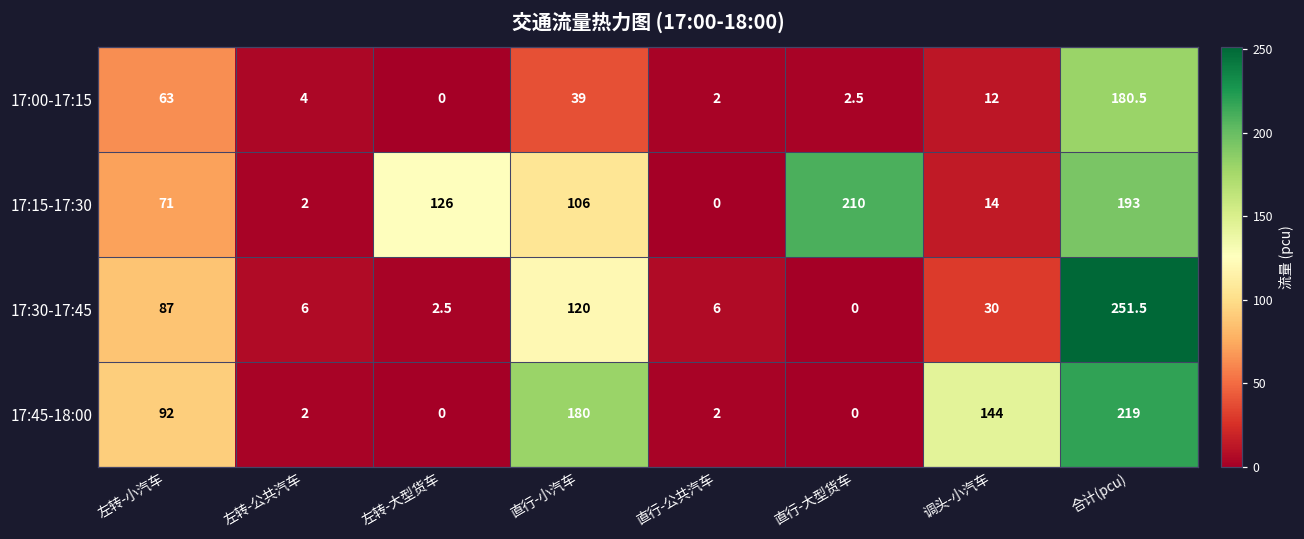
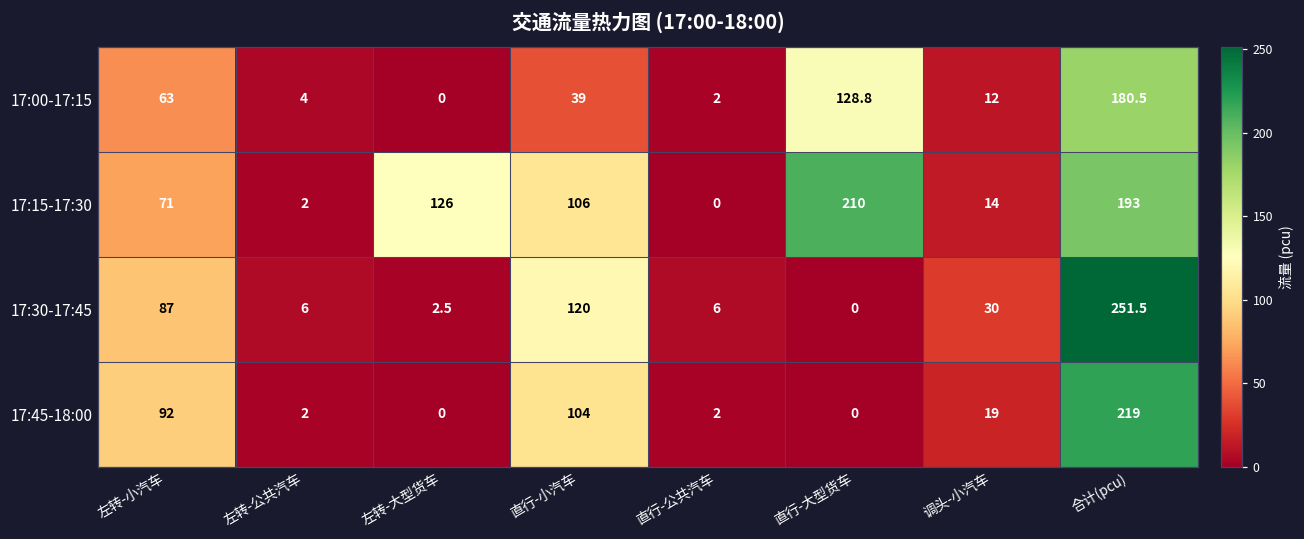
  {
    "17:00-17:15": {
      "左转-小汽车": 63,
      "左转-公共汽车": 4,
      "左转-大型货车": 0,
      "直行-小汽车": 39,
      "直行-公共汽车": 2,
-     "直行-大型货车": 2.5,
+     "直行-大型货车": 128.8,
      "调头-小汽车": 12,
      "合计(pcu)": 180.5
    },
    "17:15-17:30": {
      "左转-小汽车": 71,
      "左转-公共汽车": 2,
      "左转-大型货车": 126,
      "直行-小汽车": 106,
      "直行-公共汽车": 0,
      "直行-大型货车": 210,
      "调头-小汽车": 14,
      "合计(pcu)": 193
    },
    "17:30-17:45": {
      "左转-小汽车": 87,
      "左转-公共汽车": 6,
      "左转-大型货车": 2.5,
      "直行-小汽车": 120,
      "直行-公共汽车": 6,
      "直行-大型货车": 0,
      "调头-小汽车": 30,
      "合计(pcu)": 251.5
    },
    "17:45-18:00": {
      "左转-小汽车": 92,
      "左转-公共汽车": 2,
      "左转-大型货车": 0,
-     "直行-小汽车": 180,
+     "直行-小汽车": 104,
      "直行-公共汽车": 2,
      "直行-大型货车": 0,
-     "调头-小汽车": 144,
+     "调头-小汽车": 19,
      "合计(pcu)": 219
    }
  }
